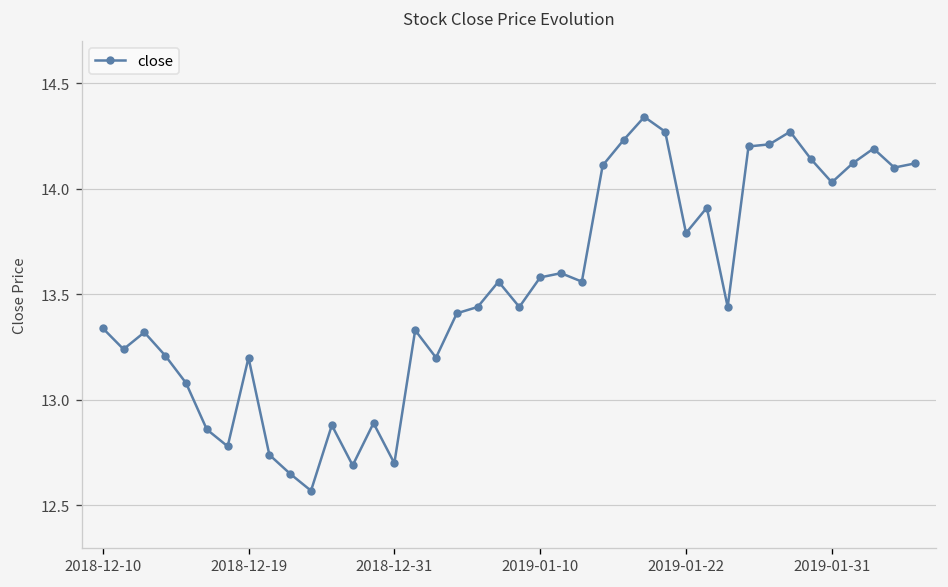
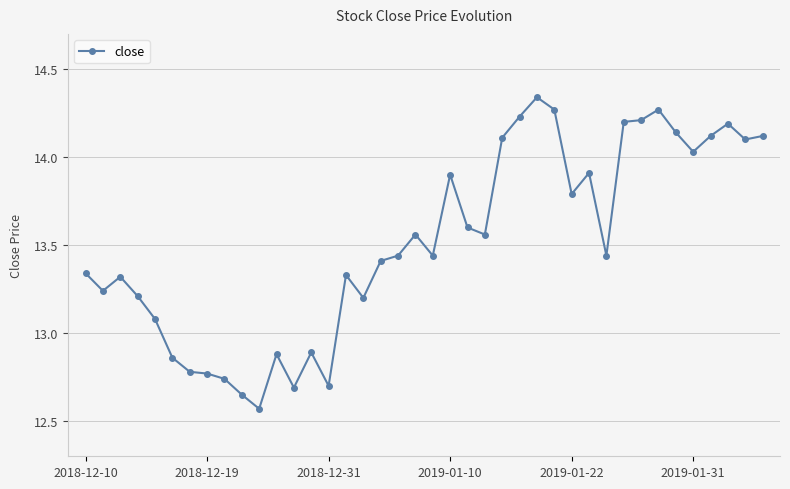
  {
    "2018-12-10": 13.34,
-   "2018-12-19": 13.20,
+   "2018-12-19": 12.77,
    "2018-12-31": 12.70,
-   "2019-01-10": 13.58,
+   "2019-01-10": 13.90,
    "2019-01-22": 13.79,
    "2019-01-31": 14.03
  }
